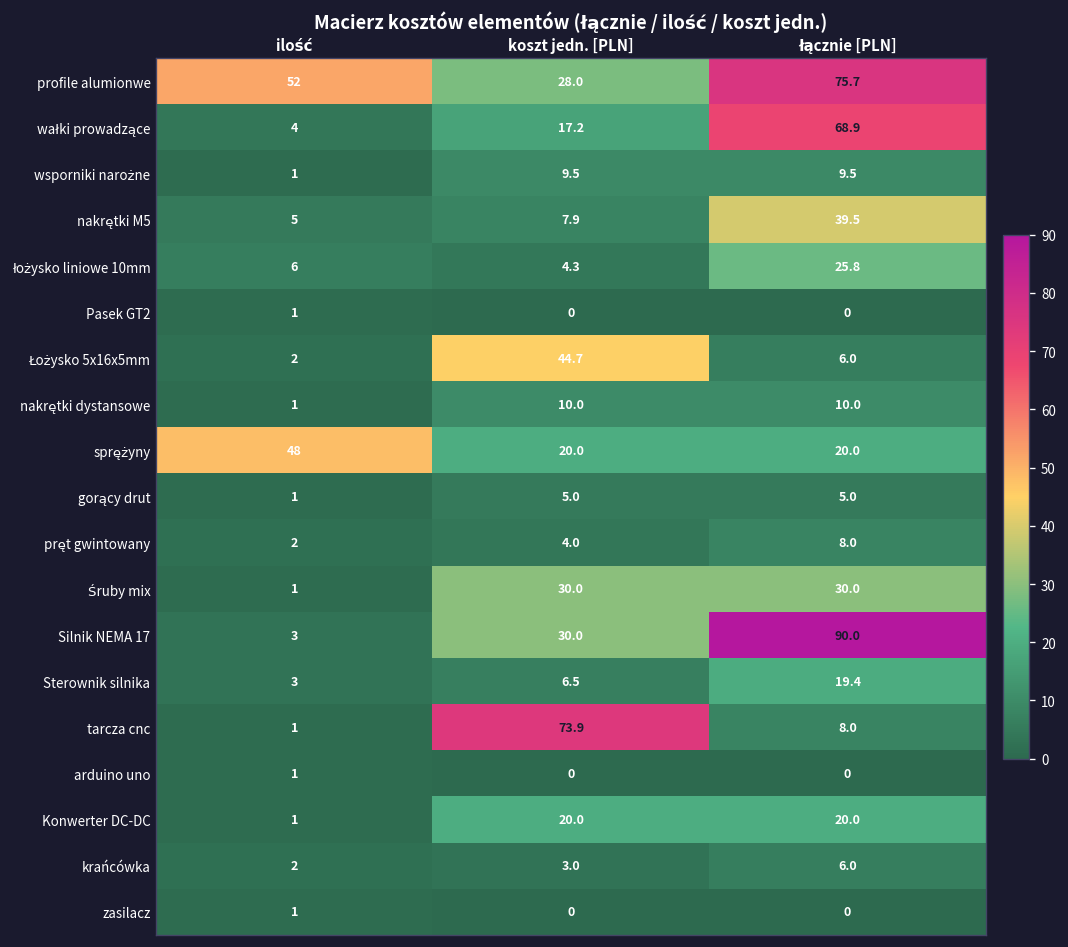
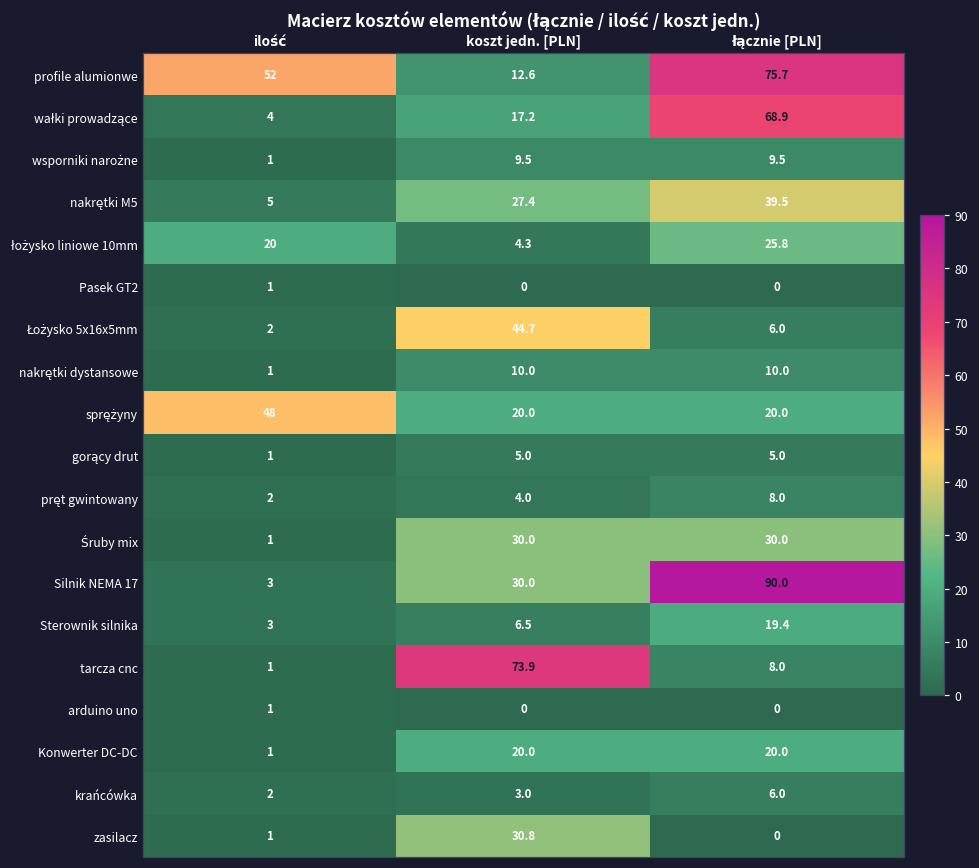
  {
    "profile alumionwe": {
      "ilość": 52,
-     "koszt jedn. [PLN]": 28.0,
+     "koszt jedn. [PLN]": 12.6,
      "łącznie [PLN]": 75.7
    },
    "wałki prowadzące": {
      "ilość": 4,
      "koszt jedn. [PLN]": 17.2,
      "łącznie [PLN]": 68.9
    },
    "wsporniki narożne": {
      "ilość": 1,
      "koszt jedn. [PLN]": 9.5,
      "łącznie [PLN]": 9.5
    },
    "nakrętki M5": {
      "ilość": 5,
-     "koszt jedn. [PLN]": 7.9,
+     "koszt jedn. [PLN]": 27.4,
      "łącznie [PLN]": 39.5
    },
    "łożysko liniowe 10mm": {
-     "ilość": 6,
+     "ilość": 20,
      "koszt jedn. [PLN]": 4.3,
      "łącznie [PLN]": 25.8
    },
    "Pasek GT2": {
      "ilość": 1,
      "koszt jedn. [PLN]": 0,
      "łącznie [PLN]": 0
    },
    "Łożysko 5x16x5mm": {
      "ilość": 2,
      "koszt jedn. [PLN]": 44.7,
      "łącznie [PLN]": 6.0
    },
    "nakrętki dystansowe": {
      "ilość": 1,
      "koszt jedn. [PLN]": 10.0,
      "łącznie [PLN]": 10.0
    },
    "sprężyny": {
      "ilość": 48,
      "koszt jedn. [PLN]": 20.0,
      "łącznie [PLN]": 20.0
    },
    "gorący drut": {
      "ilość": 1,
      "koszt jedn. [PLN]": 5.0,
      "łącznie [PLN]": 5.0
    },
    "pręt gwintowany": {
      "ilość": 2,
      "koszt jedn. [PLN]": 4.0,
      "łącznie [PLN]": 8.0
    },
    "Śruby mix": {
      "ilość": 1,
      "koszt jedn. [PLN]": 30.0,
      "łącznie [PLN]": 30.0
    },
    "Silnik NEMA 17": {
      "ilość": 3,
      "koszt jedn. [PLN]": 30.0,
      "łącznie [PLN]": 90.0
    },
    "Sterownik silnika": {
      "ilość": 3,
      "koszt jedn. [PLN]": 6.5,
      "łącznie [PLN]": 19.4
    },
    "tarcza cnc": {
      "ilość": 1,
      "koszt jedn. [PLN]": 73.9,
      "łącznie [PLN]": 8.0
    },
    "arduino uno": {
      "ilość": 1,
      "koszt jedn. [PLN]": 0,
      "łącznie [PLN]": 0
    },
    "Konwerter DC-DC": {
      "ilość": 1,
      "koszt jedn. [PLN]": 20.0,
      "łącznie [PLN]": 20.0
    },
    "krańcówka": {
      "ilość": 2,
      "koszt jedn. [PLN]": 3.0,
      "łącznie [PLN]": 6.0
    },
    "zasilacz": {
      "ilość": 1,
-     "koszt jedn. [PLN]": 0,
+     "koszt jedn. [PLN]": 30.8,
      "łącznie [PLN]": 0
    }
  }
